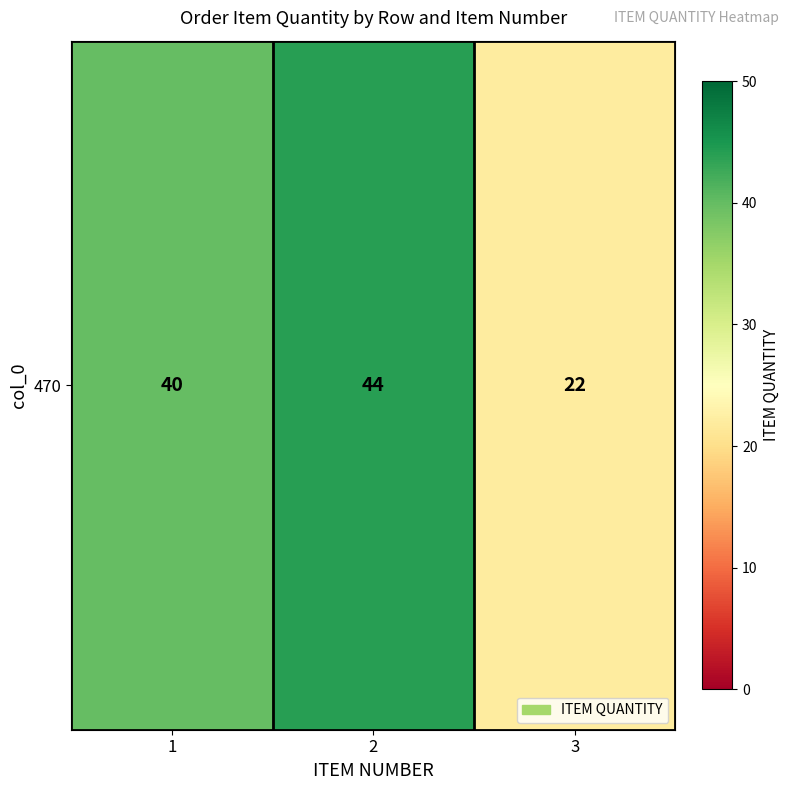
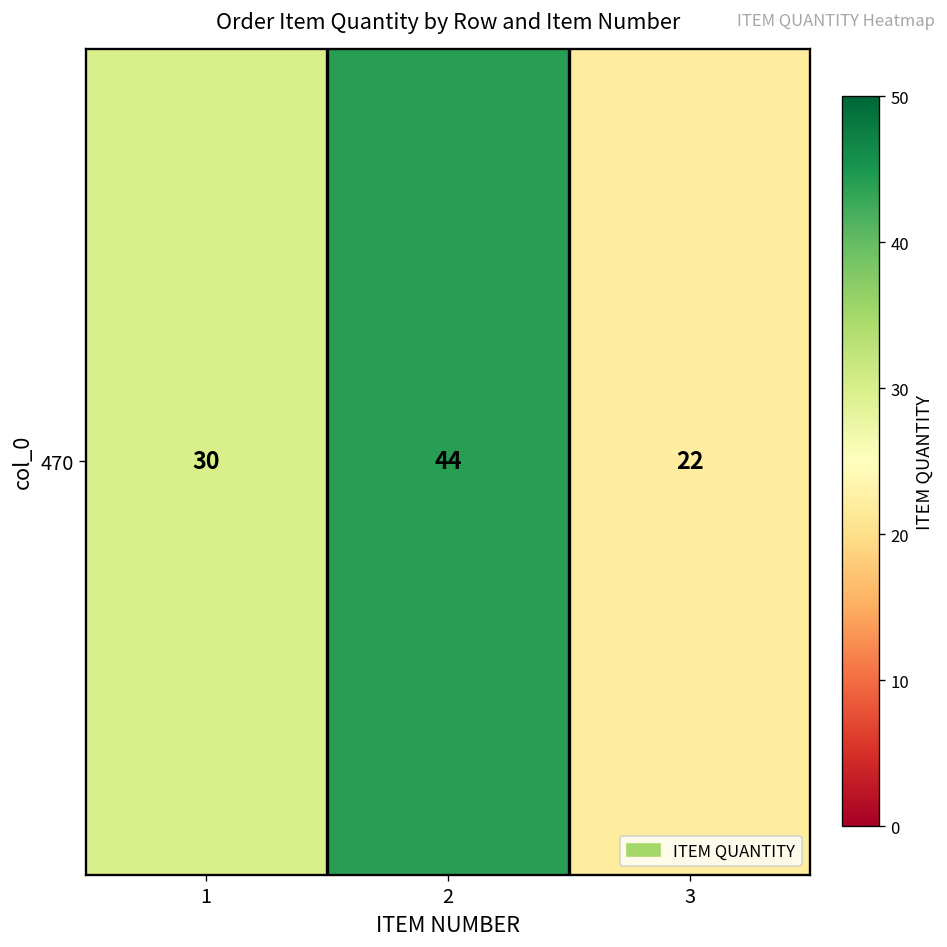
  {
    "470": {
-     "1": 40,
+     "1": 30,
      "2": 44,
      "3": 22
    }
  }
